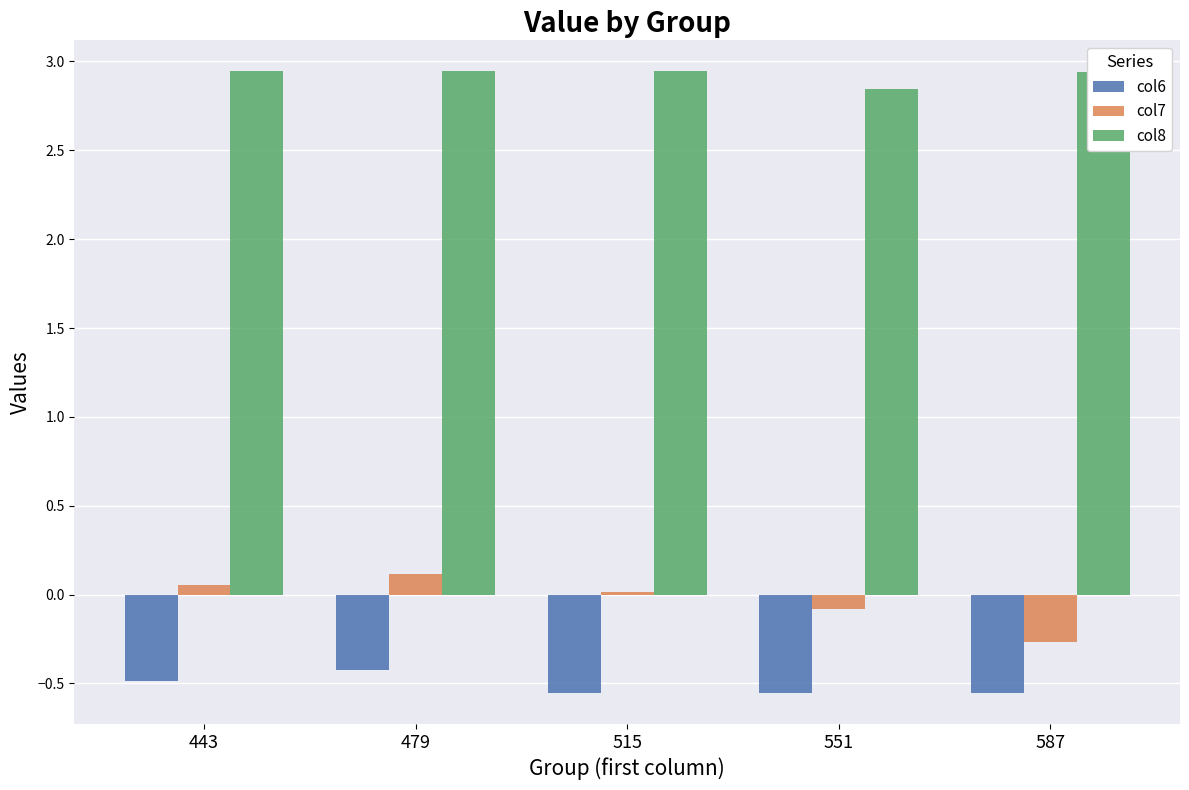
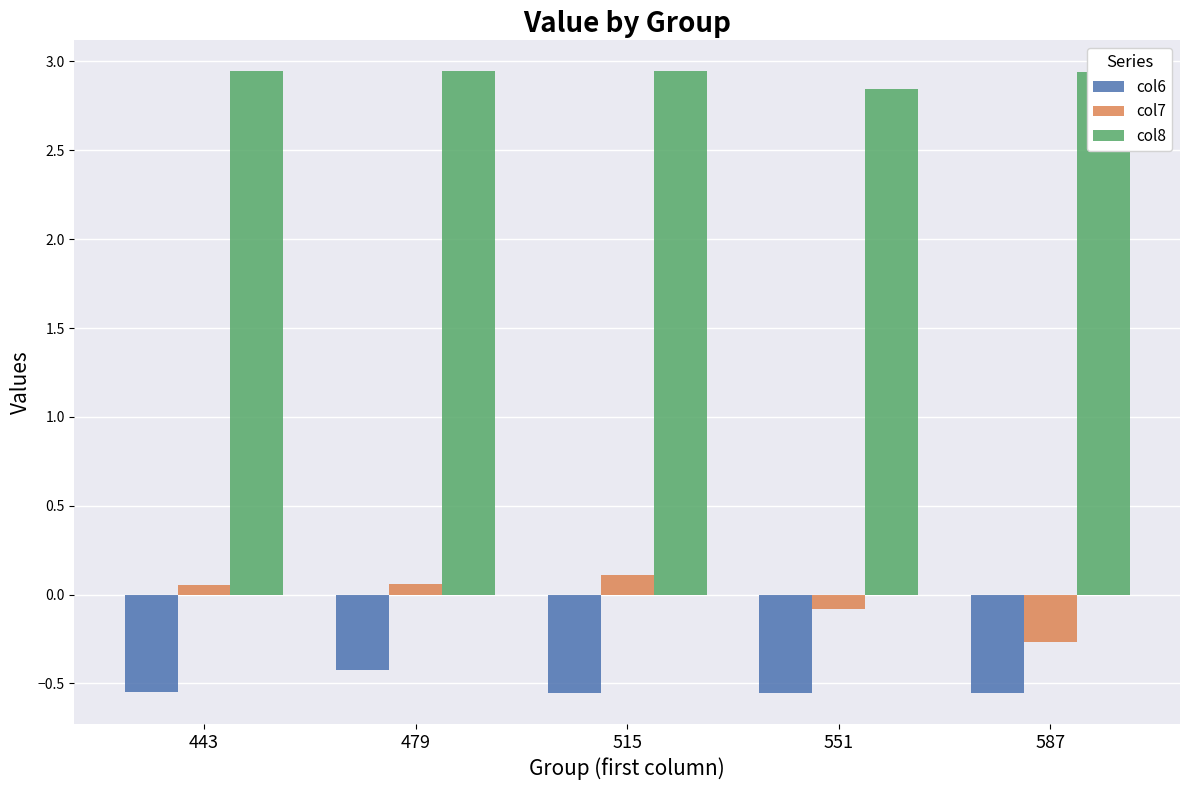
  {
    "col6": {
-     "443": -0.49,
+     "443": -0.55,
      "479": -0.42,
      "515": -0.55,
      "551": -0.55,
      "587": -0.55
    },
    "col7": {
      "443": 0.05,
-     "479": 0.12,
-     "515": 0.01,
+     "479": 0.06,
+     "515": 0.11,
      "551": -0.08,
      "587": -0.27
    },
    "col8": {
      "443": 2.94,
      "479": 2.94,
      "515": 2.94,
      "551": 2.85
    }
  }
